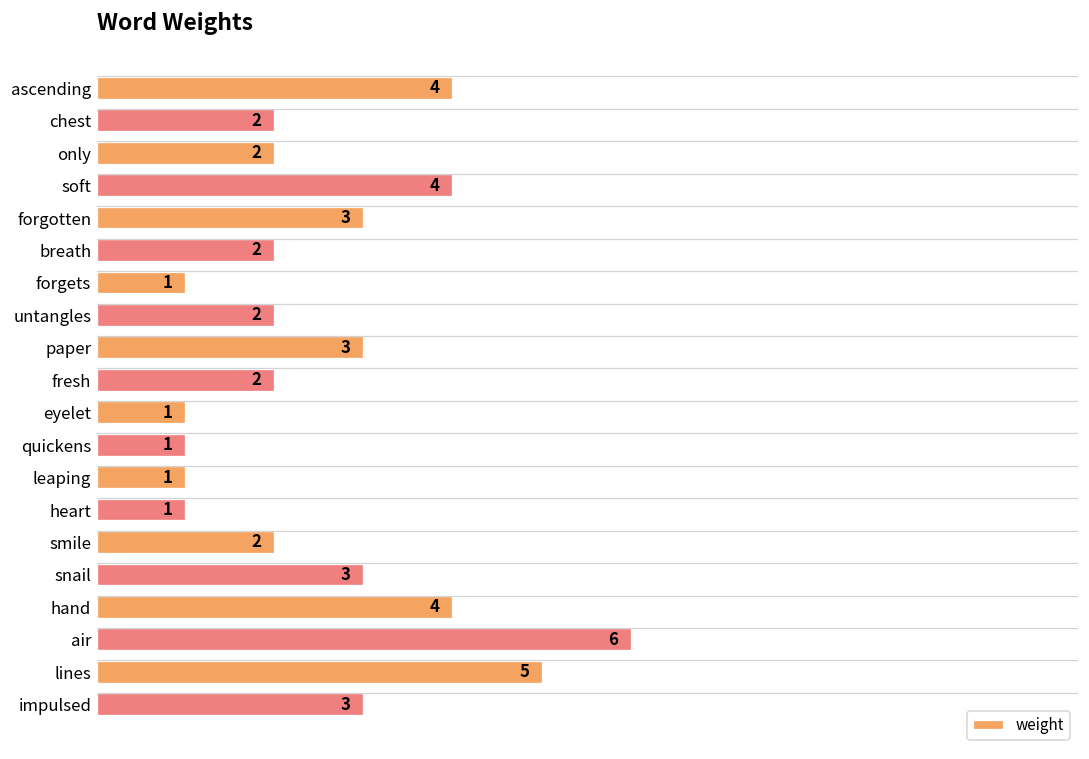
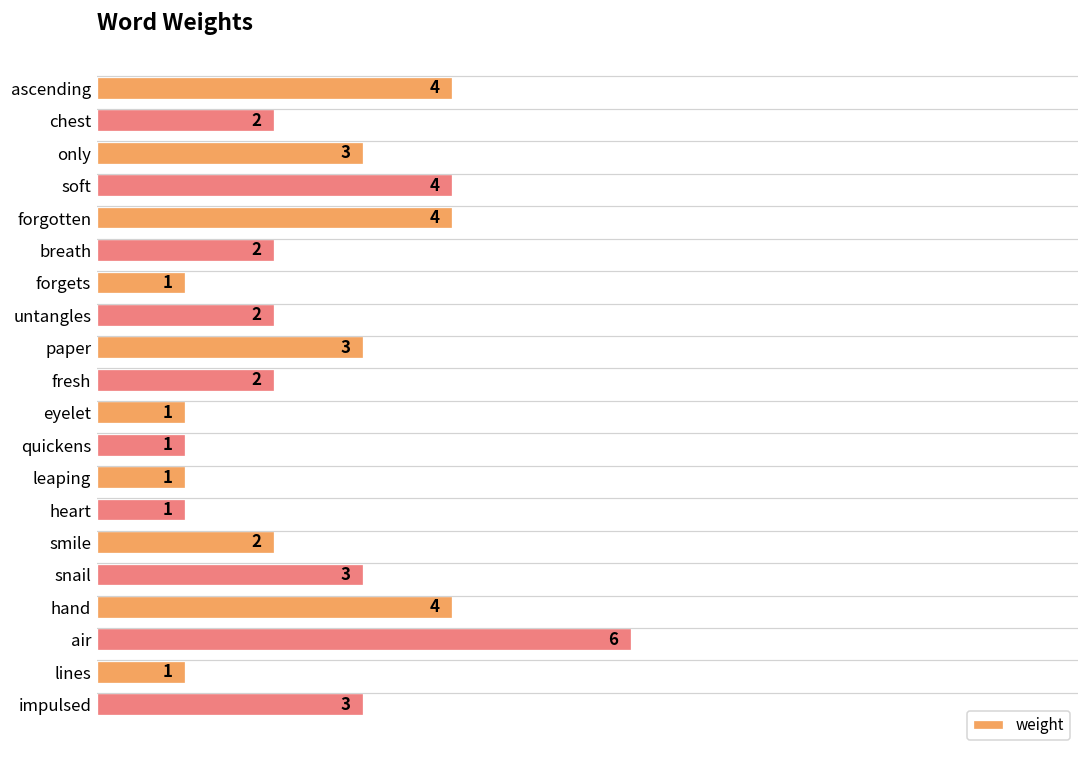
  {
    "ascending": 4,
    "chest": 2,
-   "only": 2,
+   "only": 3,
    "soft": 4,
-   "forgotten": 3,
+   "forgotten": 4,
    "breath": 2,
    "forgets": 1,
    "untangles": 2,
    "paper": 3,
    "fresh": 2,
    "eyelet": 1,
    "quickens": 1,
    "leaping": 1,
    "heart": 1,
    "smile": 2,
    "snail": 3,
    "hand": 4,
    "air": 6,
-   "lines": 5,
+   "lines": 1,
    "impulsed": 3
  }
